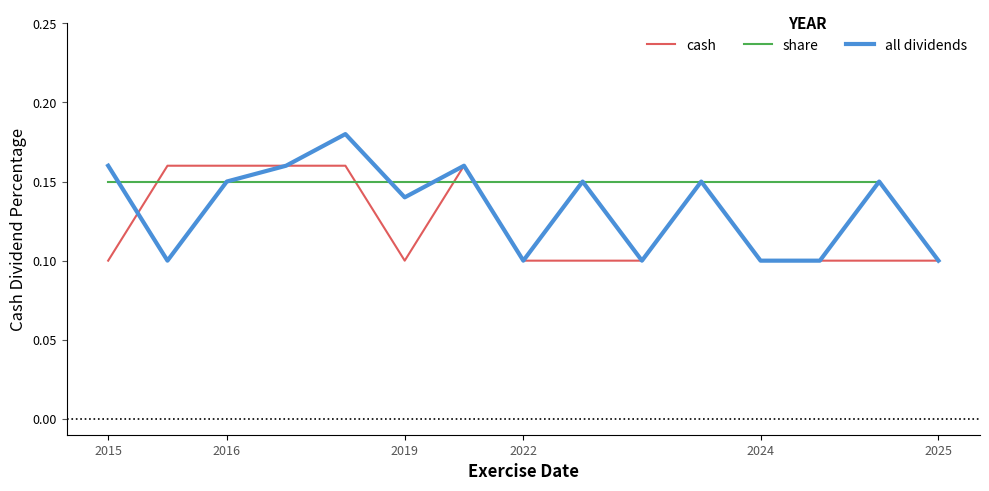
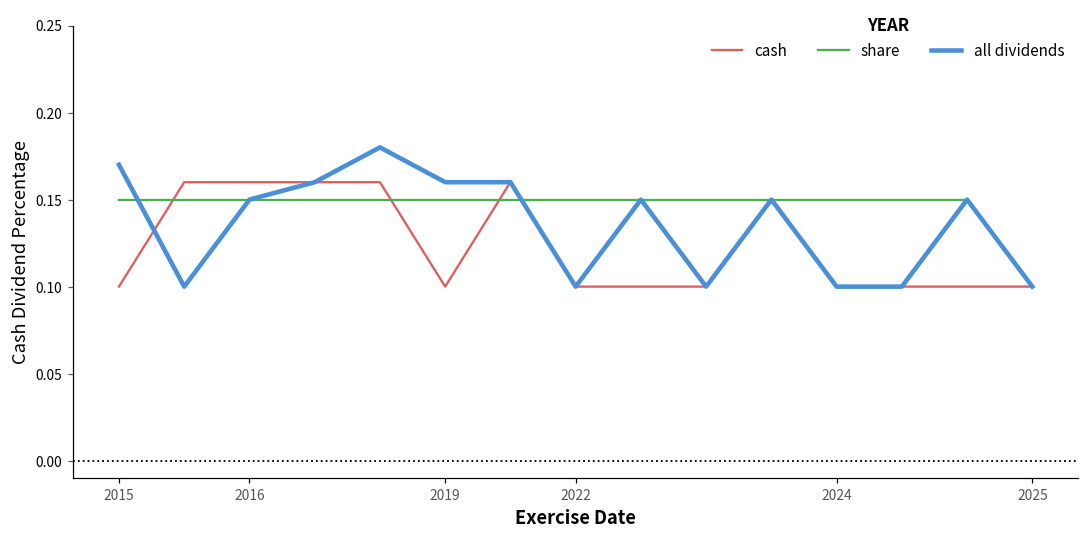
  {
    "cash": {
      "2015": 0.10,
      "2019": 0.10
    },
    "share": {
      "2015": 0.15
    },
    "all dividends": {
-     "2015": 0.16,
-     "2019": 0.14
+     "2015": 0.17,
+     "2019": 0.16
    }
  }
